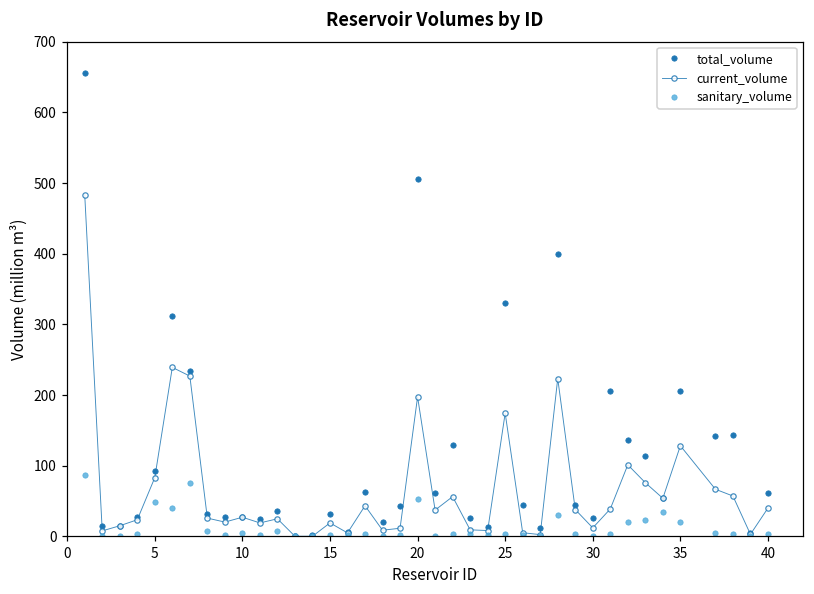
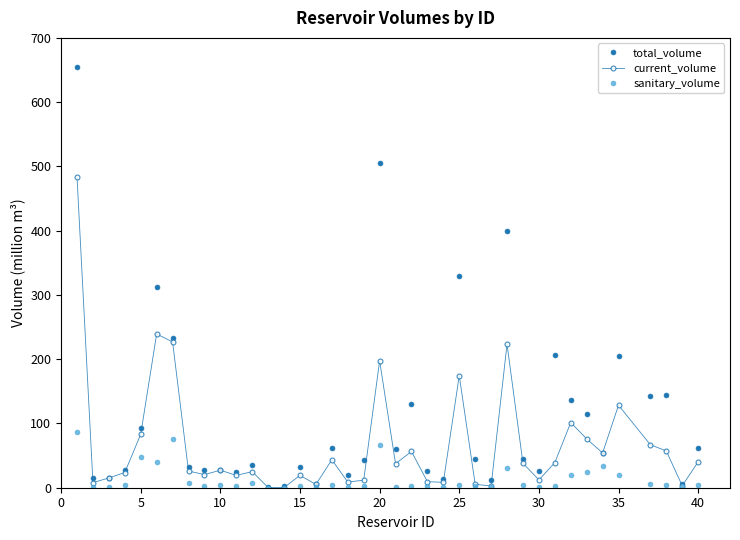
  {
    "sanitary_volume": {
      "5": 50,
      "10": 0,
      "15": 0,
-     "20": 50,
+     "20": 70,
      "25": 0,
      "30": 0,
      "35": 20,
      "40": 0
    }
  }
